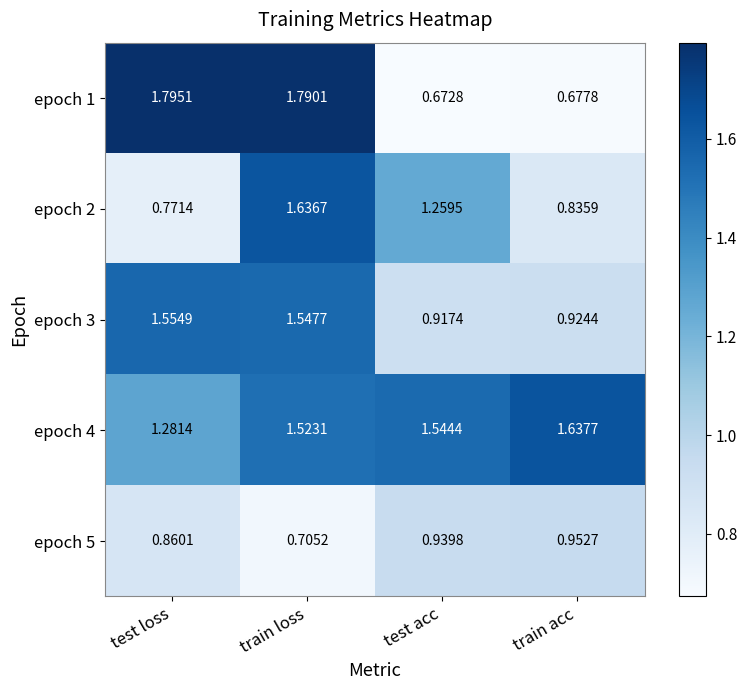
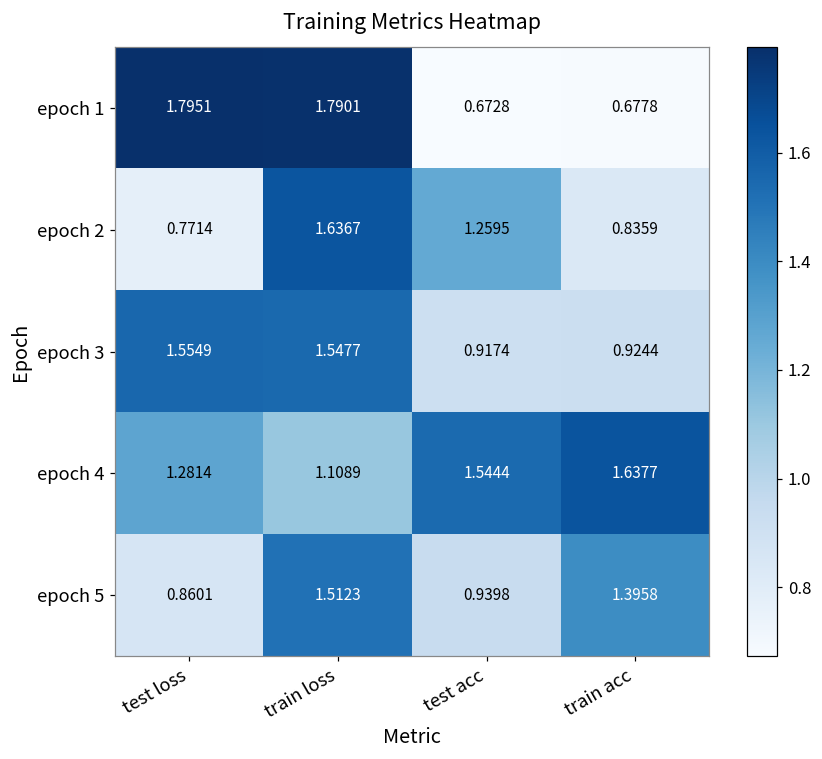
  {
    "epoch 1": {
      "test loss": 1.7951,
      "train loss": 1.7901,
      "test acc": 0.6728,
      "train acc": 0.6778
    },
    "epoch 2": {
      "test loss": 0.7714,
      "train loss": 1.6367,
      "test acc": 1.2595,
      "train acc": 0.8359
    },
    "epoch 3": {
      "test loss": 1.5549,
      "train loss": 1.5477,
      "test acc": 0.9174,
      "train acc": 0.9244
    },
    "epoch 4": {
      "test loss": 1.2814,
-     "train loss": 1.5231,
+     "train loss": 1.1089,
      "test acc": 1.5444,
      "train acc": 1.6377
    },
    "epoch 5": {
      "test loss": 0.8601,
-     "train loss": 0.7052,
+     "train loss": 1.5123,
      "test acc": 0.9398,
-     "train acc": 0.9527
+     "train acc": 1.3958
    }
  }
